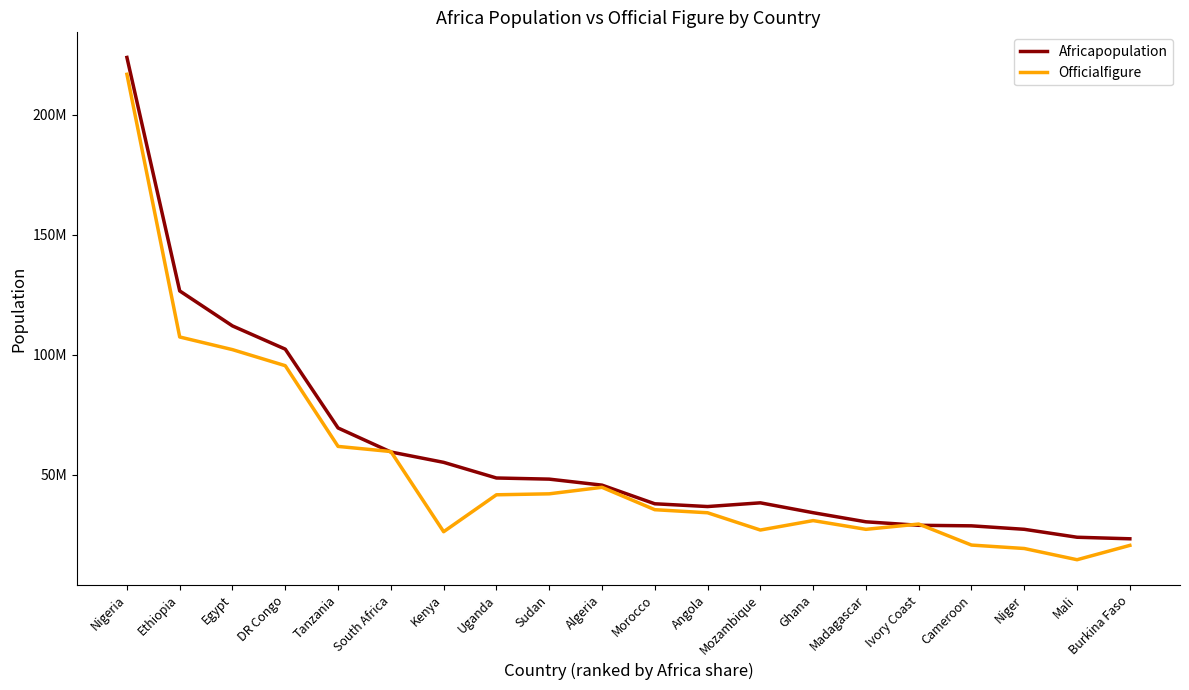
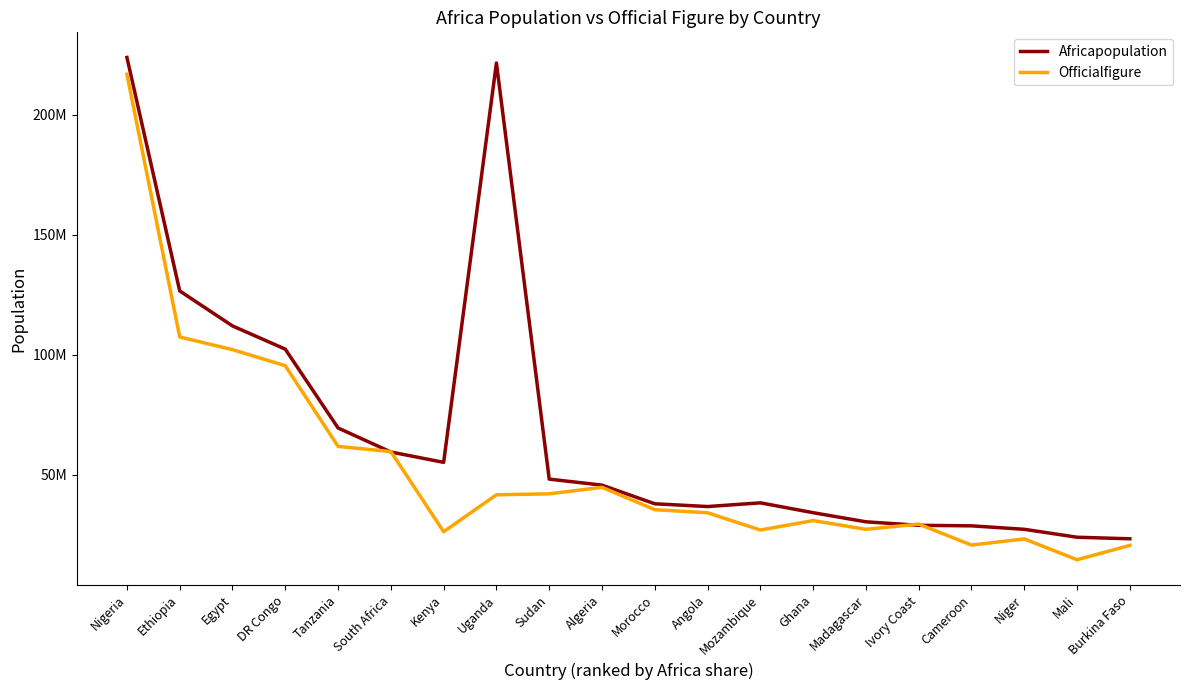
  {
    "Africapopulation": {
      "Nigeria": 224000000,
      "Ethiopia": 127000000,
      "Egypt": 112000000,
      "DR Congo": 102000000,
      "Tanzania": 69000000,
      "Kenya": 55000000,
-     "Uganda": 49000000,
+     "Uganda": 221000000,
      "Sudan": 48000000,
      "Morocco": 38000000,
      "Angola": 37000000,
      "Mozambique": 38000000,
      "Ghana": 34000000,
      "Madagascar": 30000000,
      "Cameroon": 29000000,
      "Niger": 27000000,
      "Mali": 24000000,
      "Burkina Faso": 23000000
    },
    "Officialfigure": {
      "Nigeria": 217000000,
      "Ethiopia": 107000000,
      "Egypt": 102000000,
      "DR Congo": 95000000,
      "Tanzania": 62000000,
      "Kenya": 26000000,
      "Uganda": 42000000,
      "Sudan": 42000000,
      "Morocco": 35000000,
      "Angola": 34000000,
      "Mozambique": 27000000,
      "Ghana": 31000000,
      "Madagascar": 27000000,
      "Cameroon": 21000000,
-     "Niger": 19000000,
+     "Niger": 23000000,
      "Mali": 15000000,
      "Burkina Faso": 21000000
    }
  }
